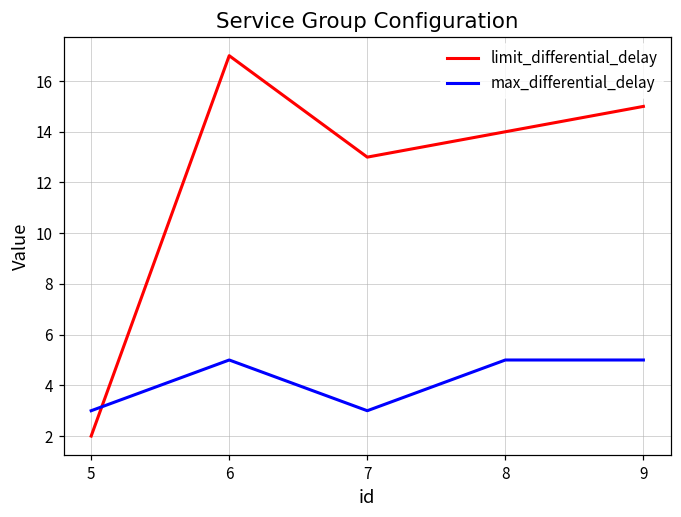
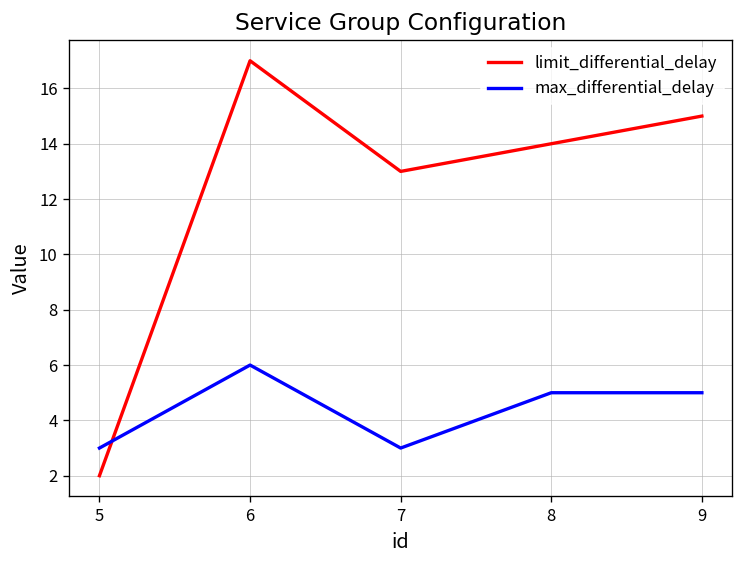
  {
    "limit_differential_delay": {
      "5": 2,
      "6": 17,
      "7": 13,
      "8": 14,
      "9": 15
    },
    "max_differential_delay": {
      "5": 3,
-     "6": 5,
+     "6": 6,
      "7": 3,
      "8": 5,
      "9": 5
    }
  }
